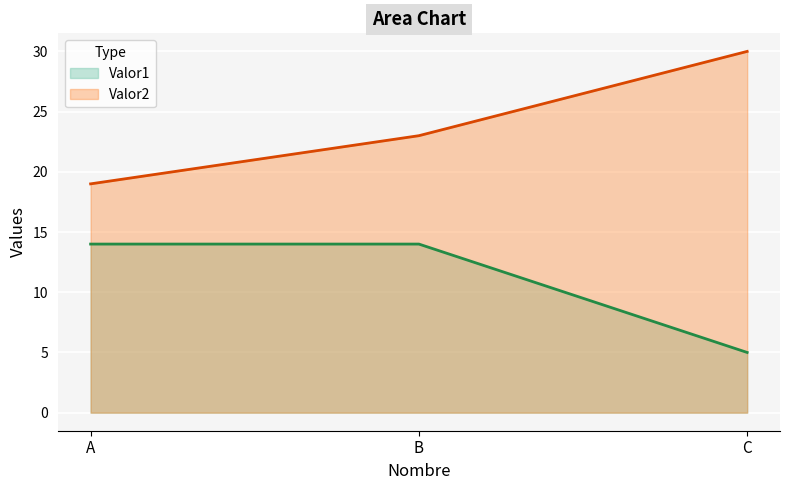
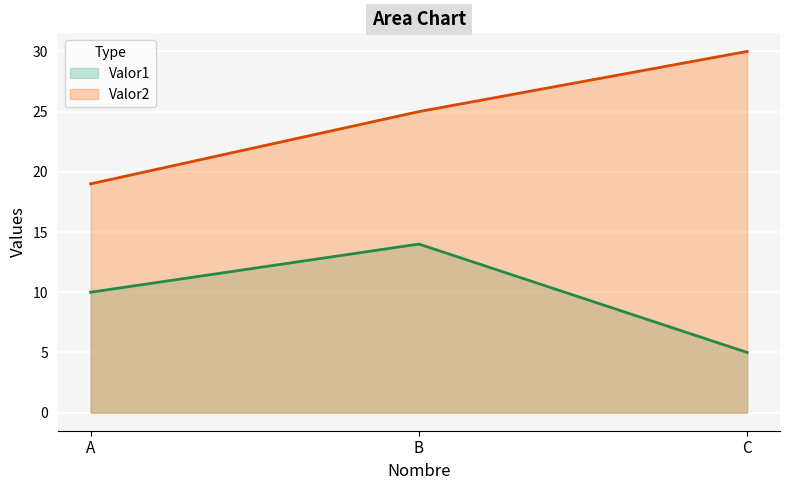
  {
    "Valor1": {
-     "A": 14,
+     "A": 10,
      "B": 14,
      "C": 5
    },
    "Valor2": {
      "A": 19,
-     "B": 23,
+     "B": 25,
      "C": 30
    }
  }
